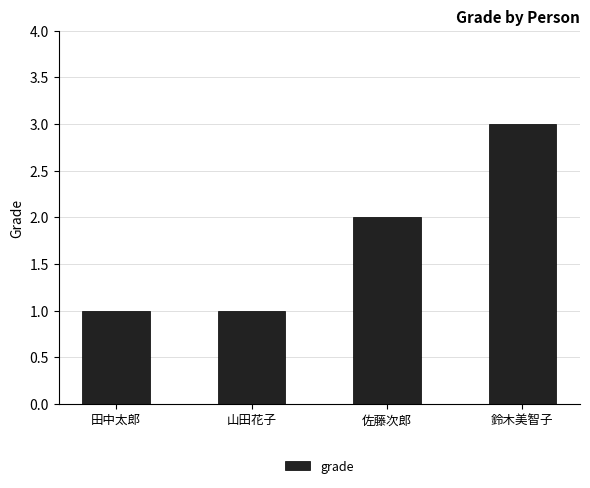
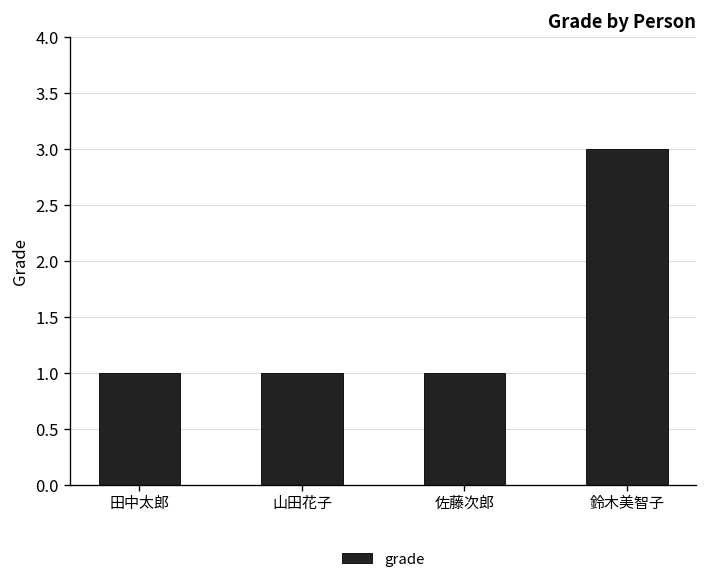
  {
    "田中太郎": 1,
    "山田花子": 1,
-   "佐藤次郎": 2,
+   "佐藤次郎": 1,
    "鈴木美智子": 3
  }
